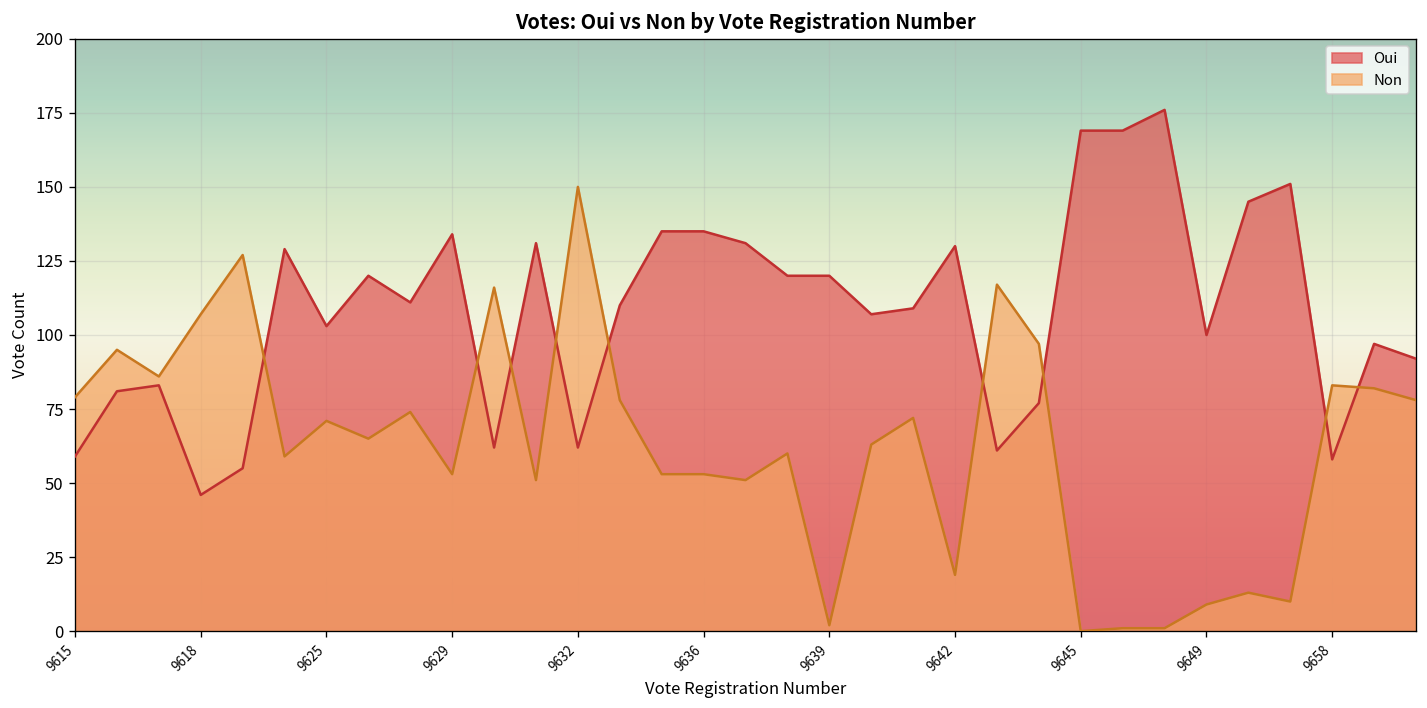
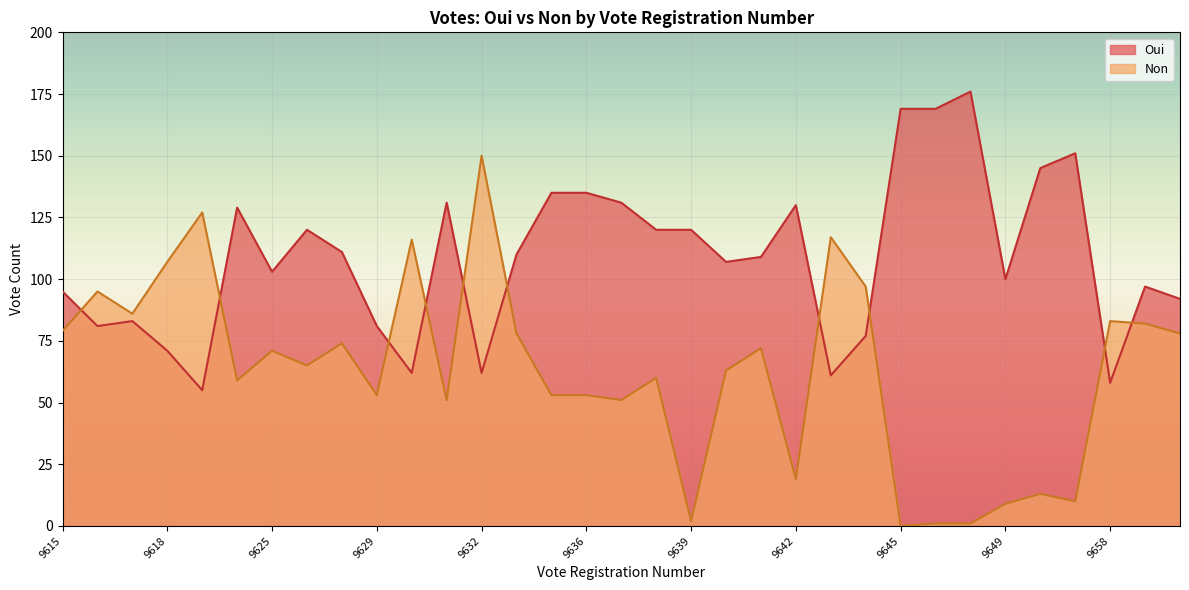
  {
    "Oui": {
-     "9615": 59,
-     "9618": 46,
+     "9615": 95,
+     "9618": 71,
      "9625": 103,
-     "9629": 134,
+     "9629": 81,
      "9632": 62,
      "9636": 135,
      "9639": 120,
      "9642": 130,
      "9645": 169,
      "9649": 100,
      "9658": 58
    },
    "Non": {
      "9615": 79,
      "9618": 107,
      "9625": 71,
      "9629": 53,
      "9632": 150,
      "9636": 53,
      "9639": 2,
      "9642": 19,
      "9645": 0,
      "9649": 9,
      "9658": 83
    }
  }
